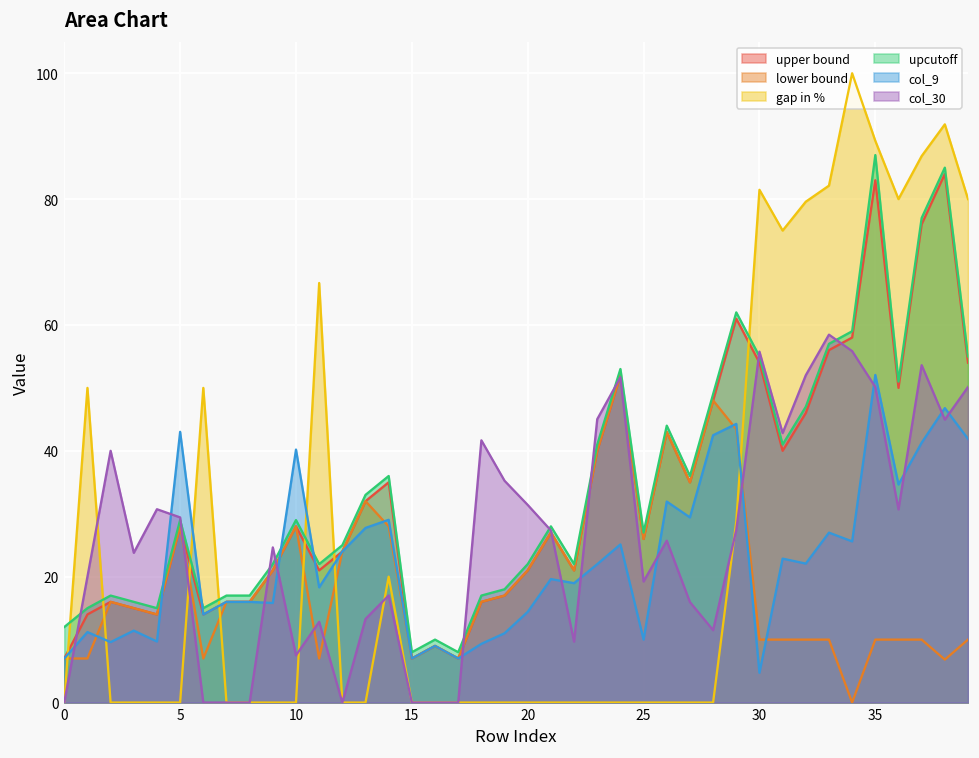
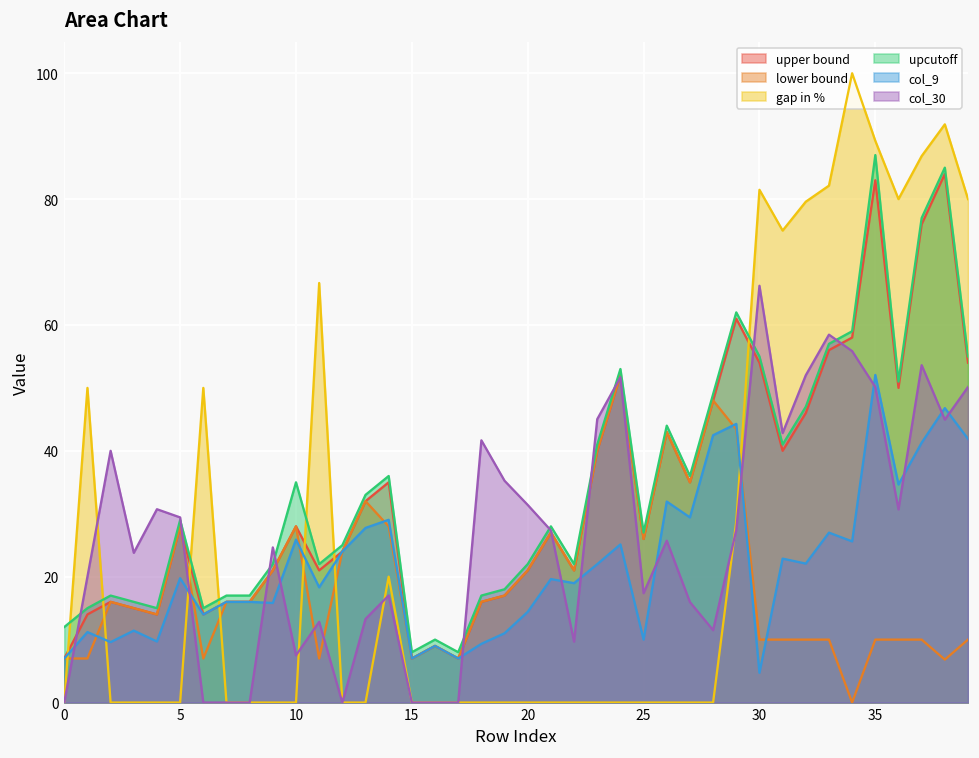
  {
    "upcutoff": {
      "0": 12,
-     "10": 29,
+     "10": 35,
      "15": 8,
      "20": 22,
      "25": 27,
      "30": 55,
      "35": 87
    },
    "col_9": {
-     "5": 43,
-     "10": 40,
+     "5": 20,
+     "10": 26,
      "20": 14,
      "25": 10,
      "30": 5,
      "35": 52
    },
    "col_30": {
      "10": 8,
      "20": 31,
-     "25": 19,
-     "30": 56,
+     "25": 17,
+     "30": 66,
      "35": 50
    }
  }
